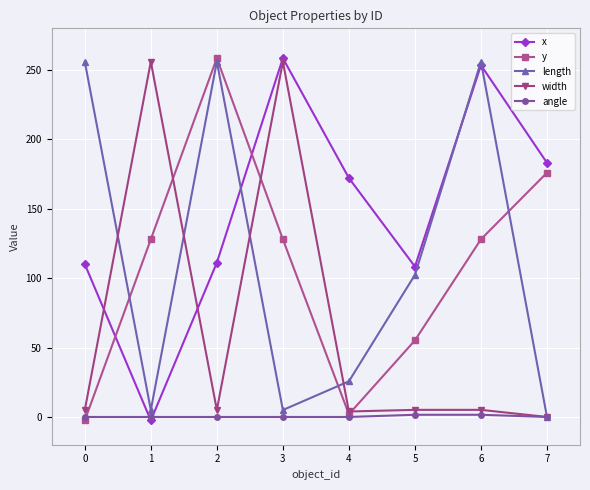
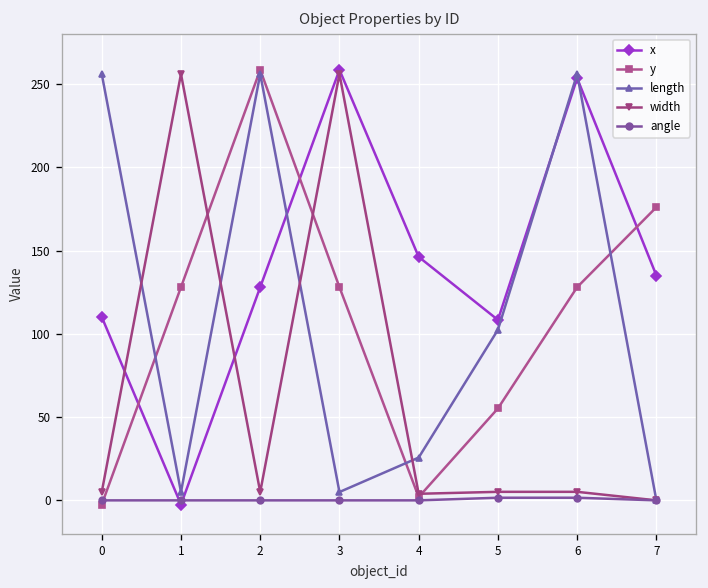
  {
    "x": {
      "0": 110,
      "1": -3,
-     "2": 111,
+     "2": 128,
      "3": 259,
-     "4": 172,
+     "4": 146,
      "5": 108,
      "6": 253,
-     "7": 183
+     "7": 135
    }
  }
